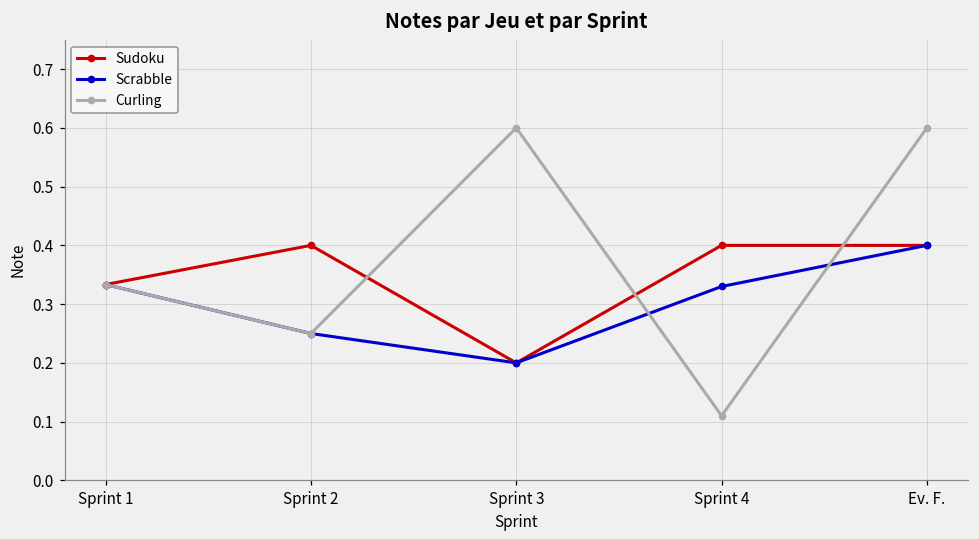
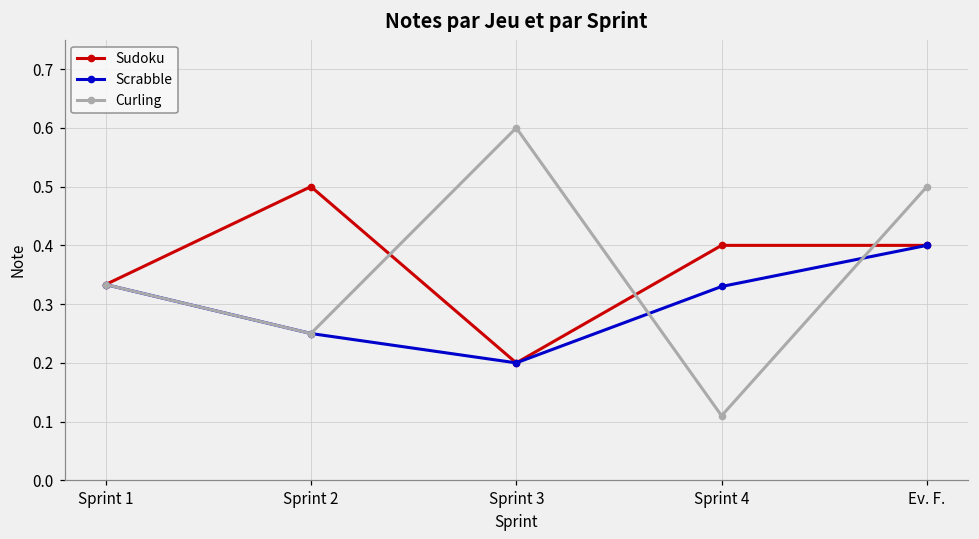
  {
    "Sudoku": {
-     "Sprint 2": 0.4,
+     "Sprint 2": 0.5,
      "Sprint 4": 0.4
    },
    "Scrabble": {
      "Sprint 4": 0.33
    },
    "Curling": {
      "Sprint 3": 0.6,
      "Sprint 4": 0.11,
-     "Ev. F.": 0.6
+     "Ev. F.": 0.5
    }
  }
